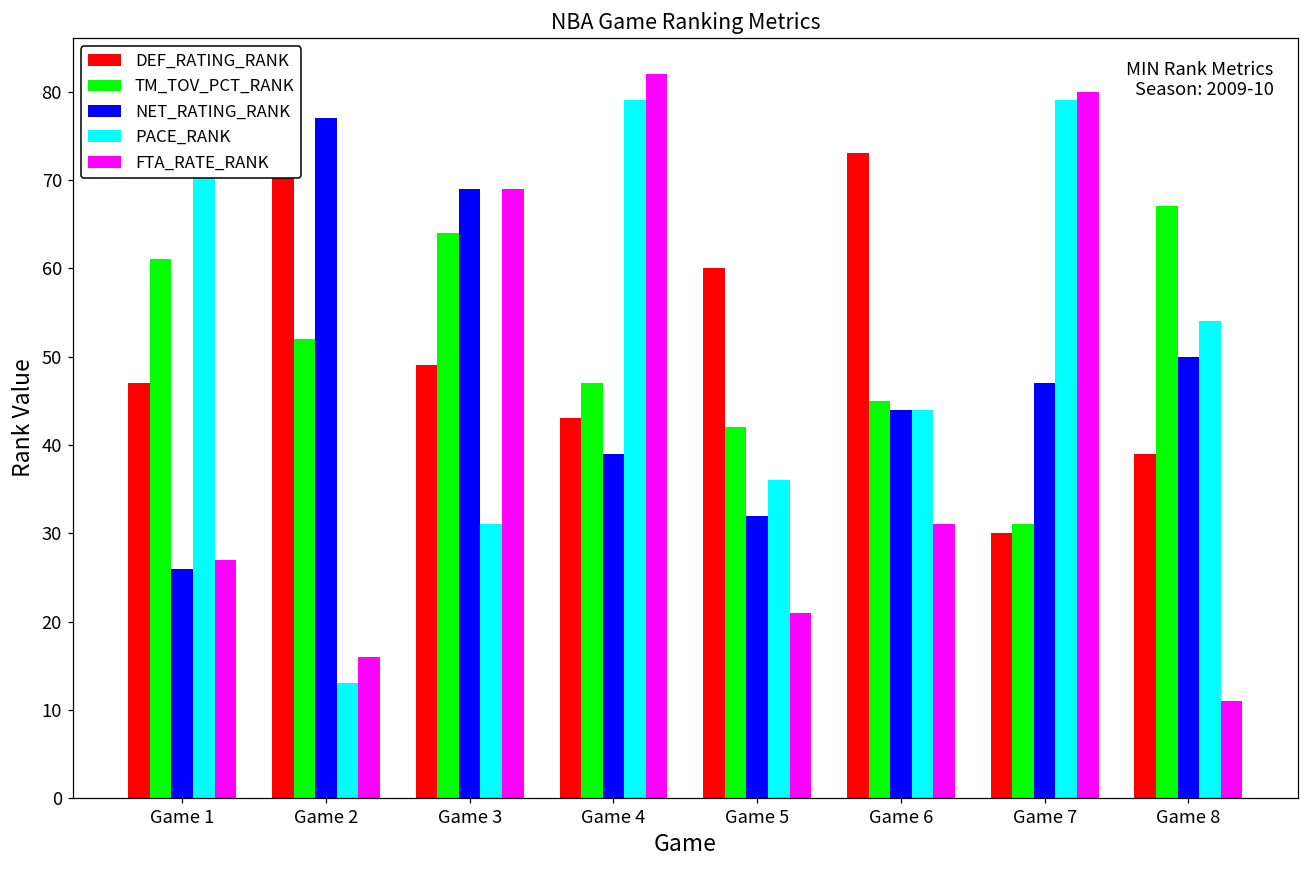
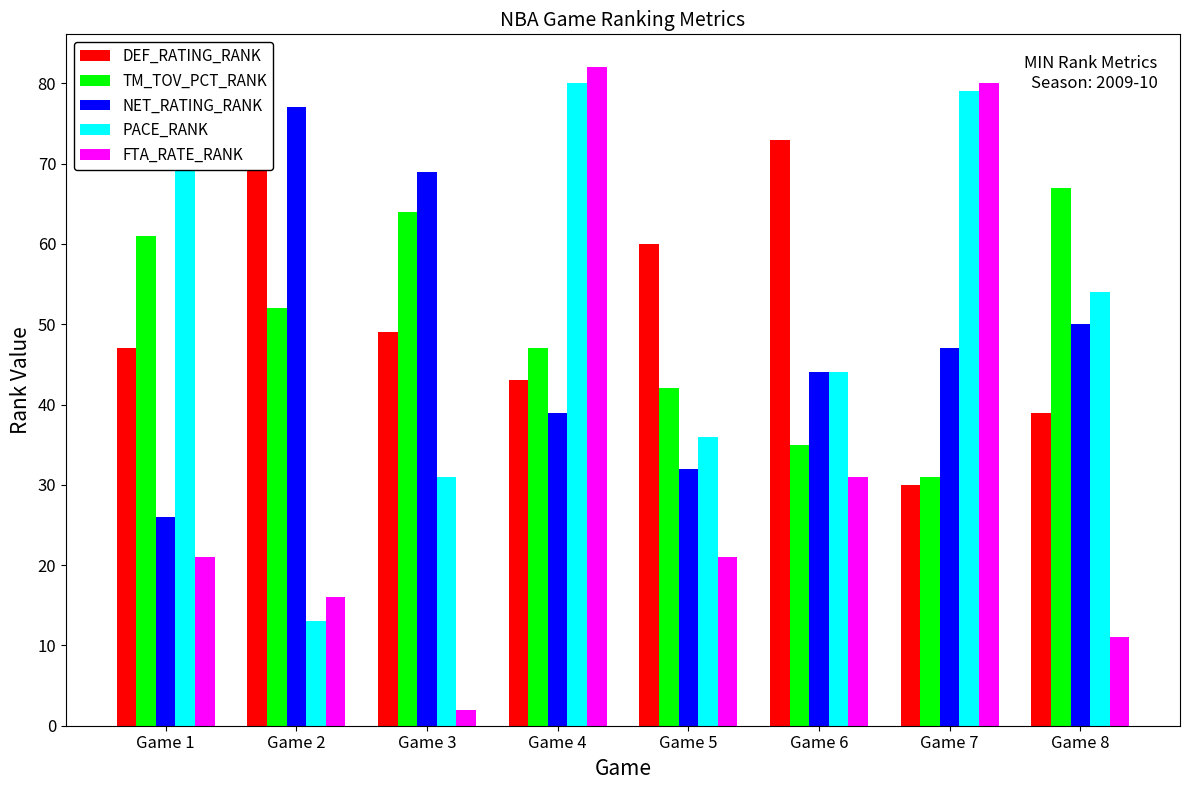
  {
    "DEF_RATING_RANK": {
      "Game 1": 47,
      "Game 3": 49,
      "Game 4": 43,
      "Game 5": 60,
      "Game 6": 73,
      "Game 7": 30,
      "Game 8": 39
    },
    "TM_TOV_PCT_RANK": {
      "Game 1": 61,
      "Game 2": 52,
      "Game 3": 64,
      "Game 4": 47,
      "Game 5": 42,
-     "Game 6": 45,
+     "Game 6": 35,
      "Game 7": 31,
      "Game 8": 67
    },
    "NET_RATING_RANK": {
      "Game 1": 26,
      "Game 2": 77,
      "Game 3": 69,
      "Game 4": 39,
      "Game 5": 32,
      "Game 6": 44,
      "Game 7": 47,
      "Game 8": 50
    },
    "PACE_RANK": {
      "Game 2": 13,
      "Game 3": 31,
-     "Game 4": 79,
+     "Game 4": 80,
      "Game 5": 36,
      "Game 6": 44,
      "Game 7": 79,
      "Game 8": 54
    },
    "FTA_RATE_RANK": {
-     "Game 1": 27,
+     "Game 1": 21,
      "Game 2": 16,
-     "Game 3": 69,
+     "Game 3": 2,
      "Game 4": 82,
      "Game 5": 21,
      "Game 6": 31,
      "Game 7": 80,
      "Game 8": 11
    }
  }
